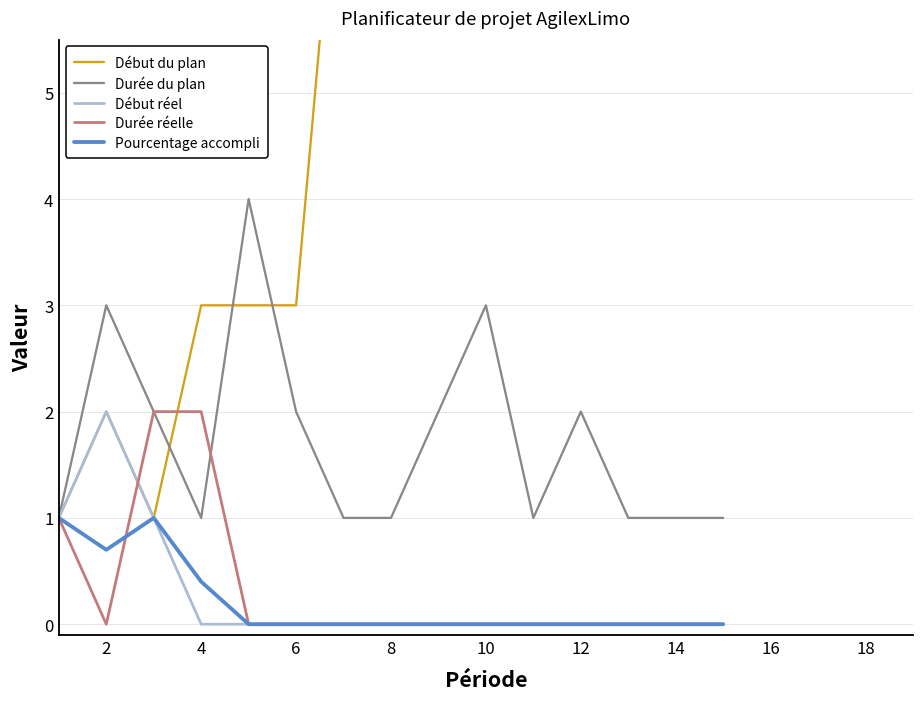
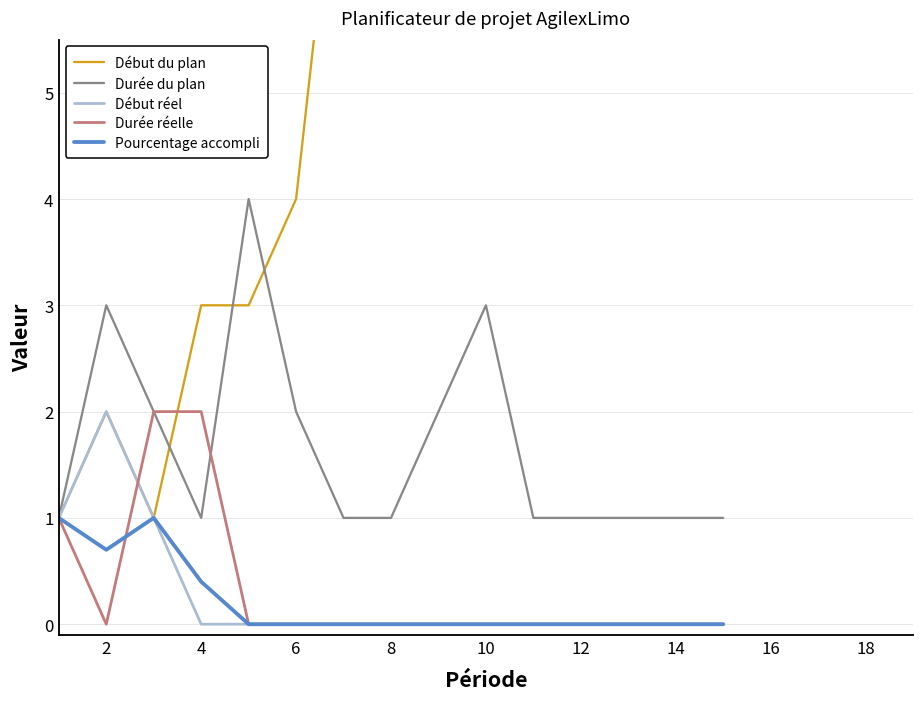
  {
    "Début du plan": {
      "4": 3,
-     "6": 3
+     "6": 4
    },
    "Durée du plan": {
      "2": 3,
      "4": 1,
      "6": 2,
      "8": 1,
      "10": 3,
-     "12": 2,
+     "12": 1,
      "14": 1
    },
    "Début réel": {
      "4": 0
    },
    "Durée réelle": {
      "2": 0,
      "4": 2
    },
    "Pourcentage accompli": {
      "2": 0.7,
      "4": 0.4
    }
  }
